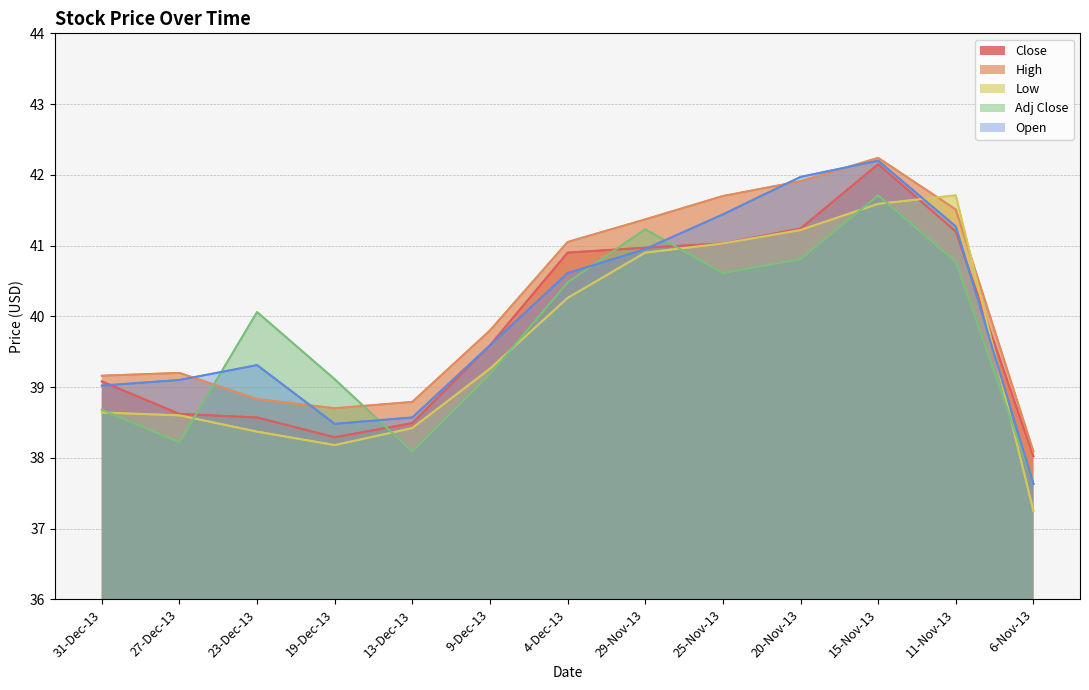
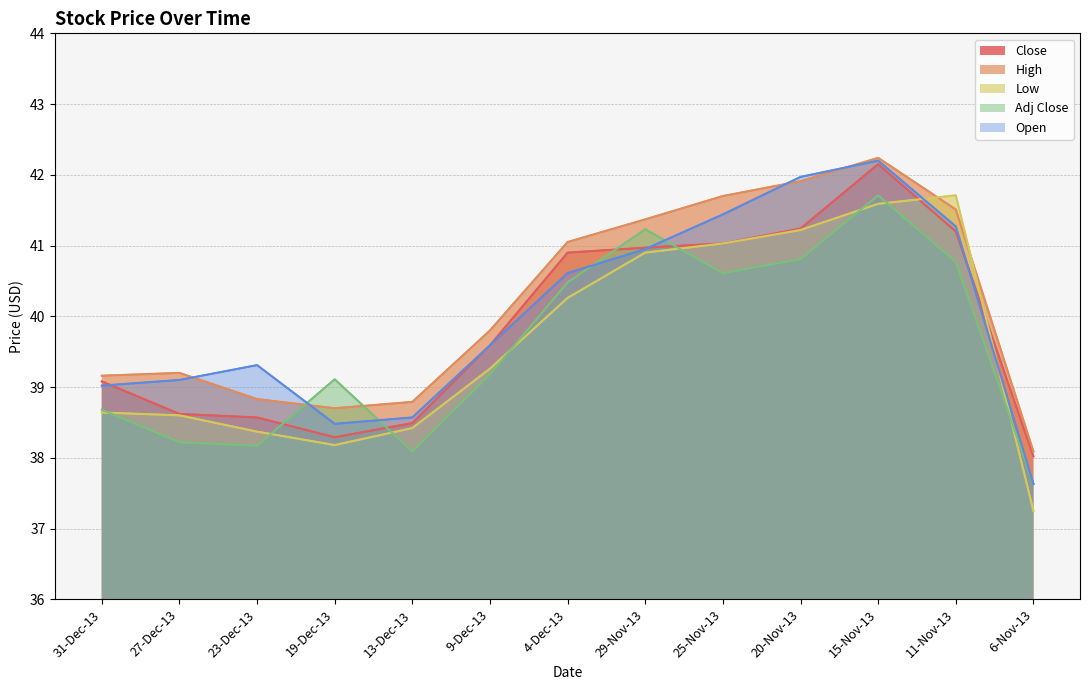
  {
    "Low": {
      "31-Dec-13": 38.6,
      "23-Dec-13": 38.4,
      "19-Dec-13": 38.2,
      "13-Dec-13": 38.4,
      "9-Dec-13": 39.3,
      "4-Dec-13": 40.3,
      "29-Nov-13": 40.9,
      "15-Nov-13": 41.6,
      "11-Nov-13": 41.7,
      "6-Nov-13": 37.3
    },
    "Adj Close": {
      "31-Dec-13": 38.7,
      "27-Dec-13": 38.2,
-     "23-Dec-13": 40.1,
+     "23-Dec-13": 38.2,
      "19-Dec-13": 39.1,
      "13-Dec-13": 38.1,
      "9-Dec-13": 39.2,
      "4-Dec-13": 40.5,
      "29-Nov-13": 41.2,
      "25-Nov-13": 40.6,
      "20-Nov-13": 40.8,
      "15-Nov-13": 41.7,
      "11-Nov-13": 40.8
    },
    "Open": {
      "31-Dec-13": 39.0,
      "27-Dec-13": 39.1,
      "23-Dec-13": 39.3,
      "19-Dec-13": 38.5,
      "13-Dec-13": 38.6,
      "4-Dec-13": 40.6,
      "25-Nov-13": 41.4,
      "20-Nov-13": 42.0,
      "15-Nov-13": 42.2,
      "11-Nov-13": 41.3
    }
  }
